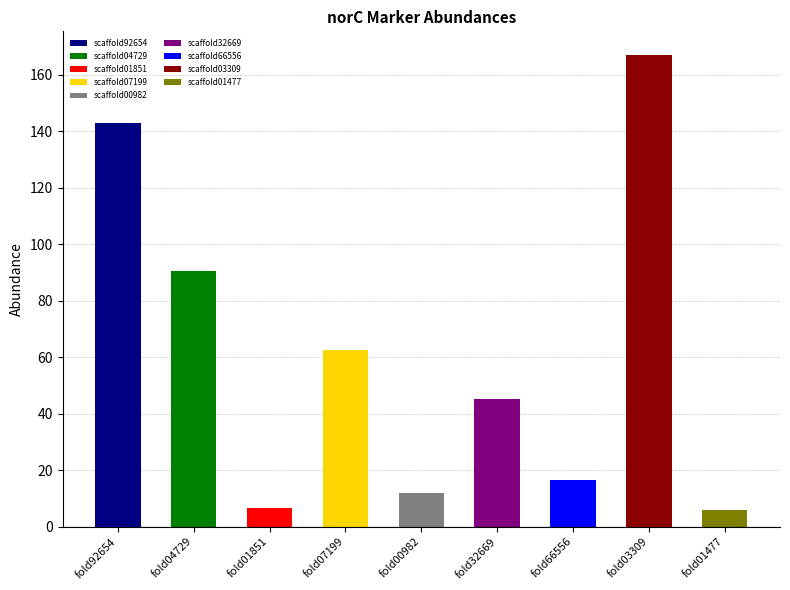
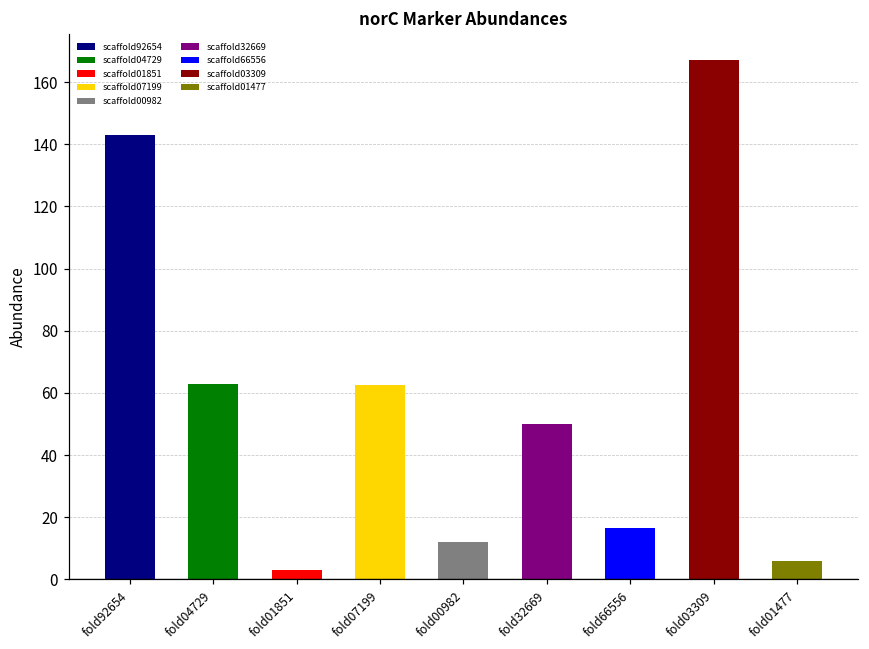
  {
    "fold92654": 143,
-   "fold04729": 90,
-   "fold01851": 7,
+   "fold04729": 63,
+   "fold01851": 3,
    "fold07199": 62,
    "fold00982": 12,
-   "fold32669": 45,
+   "fold32669": 50,
    "fold66556": 16,
    "fold03309": 167,
    "fold01477": 6
  }
